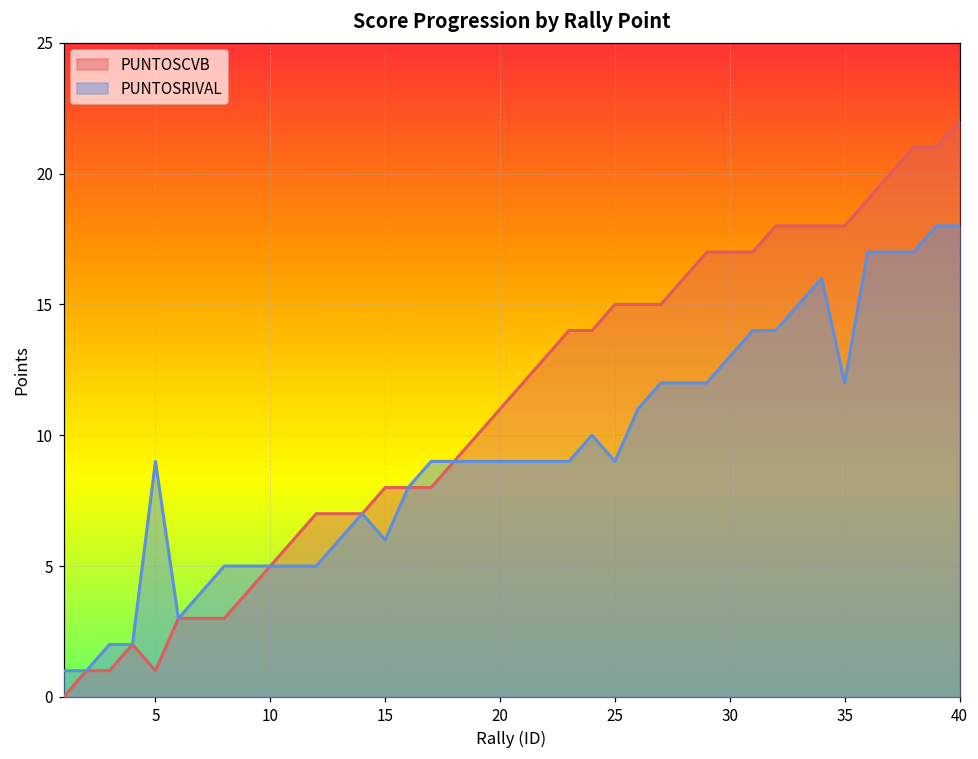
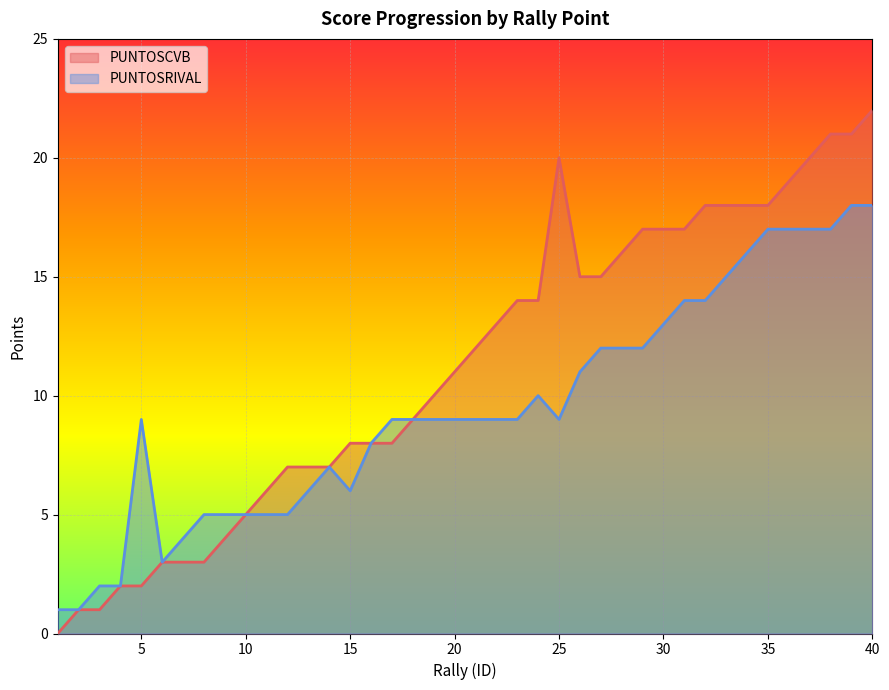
  {
    "PUNTOSCVB": {
-     "5": 1,
+     "5": 2,
      "15": 8,
      "20": 11,
-     "25": 15,
+     "25": 20,
      "30": 17,
      "35": 18,
      "40": 22
    },
    "PUNTOSRIVAL": {
      "5": 9,
      "15": 6,
      "20": 9,
      "25": 9,
      "30": 13,
-     "35": 12,
+     "35": 17,
      "40": 18
    }
  }
